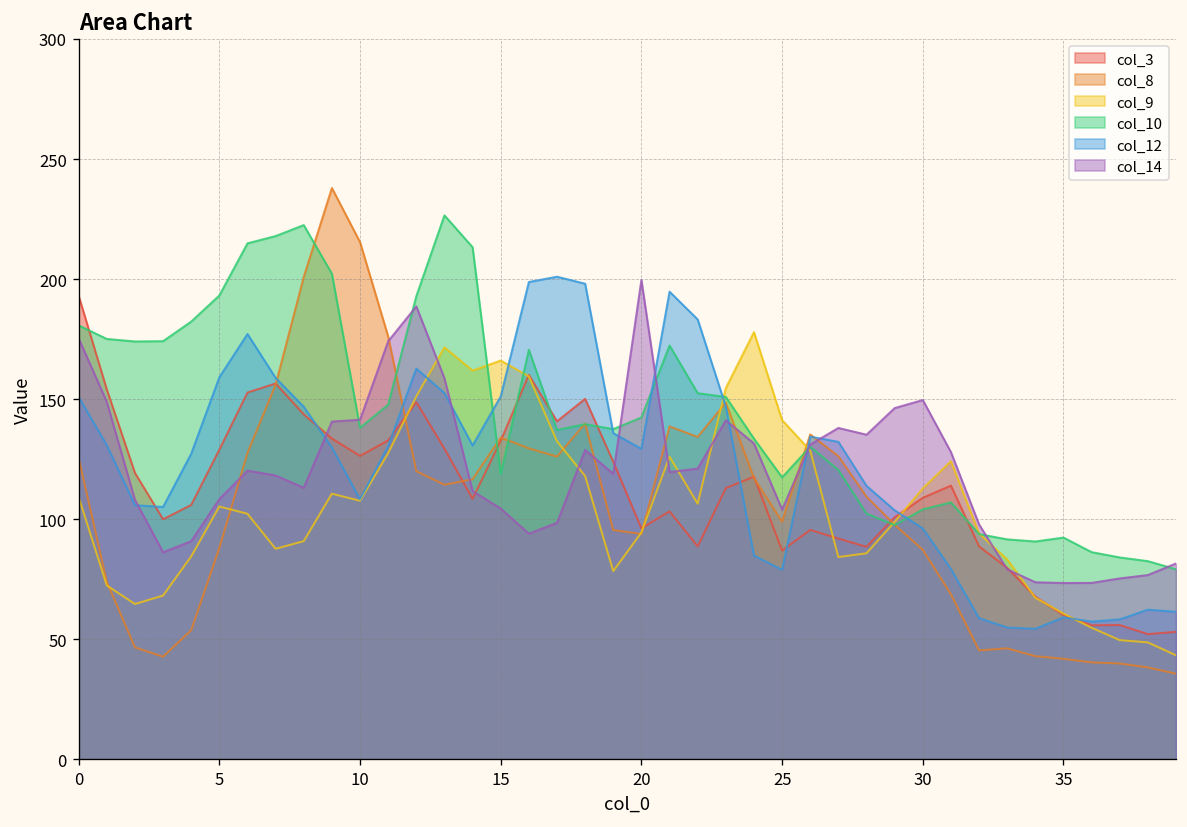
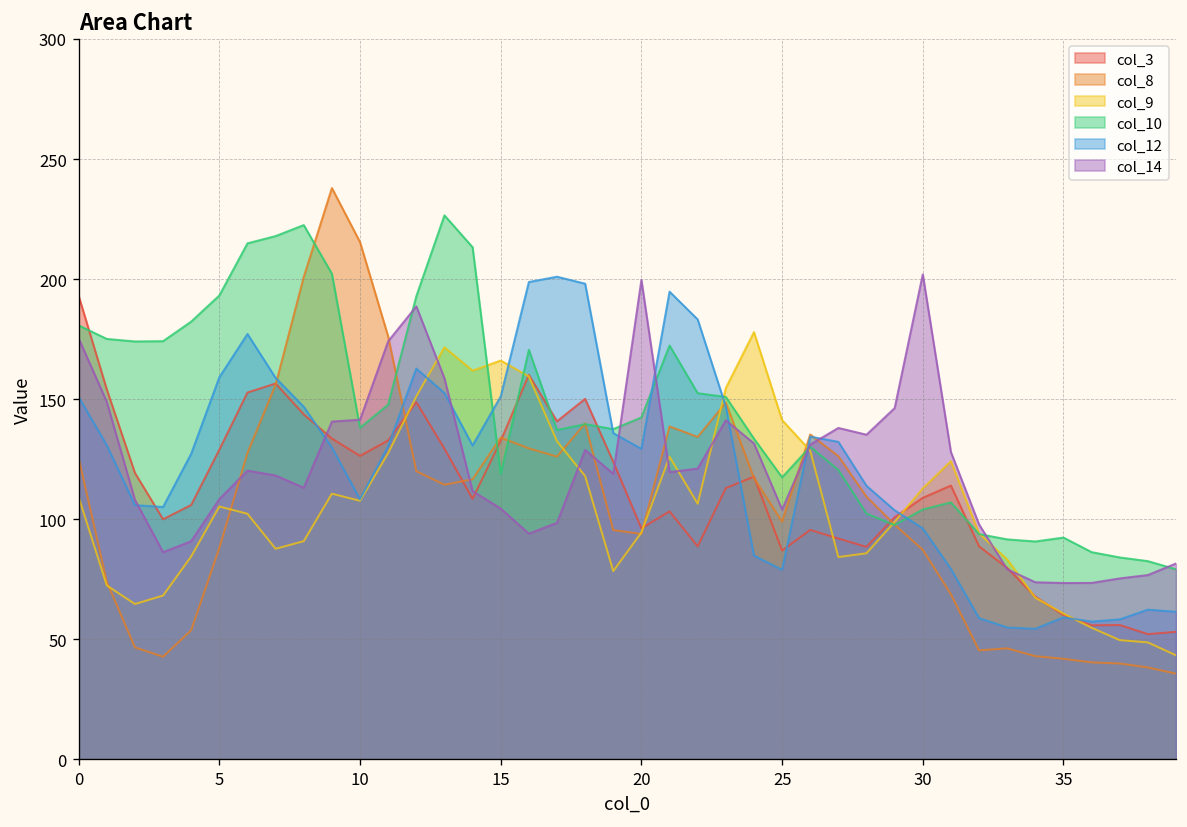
  {
    "col_10": {
      "0": 181,
      "5": 193,
      "10": 138,
      "15": 119,
      "20": 142,
      "25": 117,
      "30": 104,
      "35": 92
    },
    "col_12": {
      "0": 151,
      "5": 159,
      "15": 151,
      "20": 129,
      "25": 79,
      "30": 96
    },
    "col_14": {
      "0": 175,
      "5": 108,
      "10": 141,
      "15": 104,
      "20": 200,
      "25": 104,
-     "30": 150,
+     "30": 202,
      "35": 73
    }
  }
